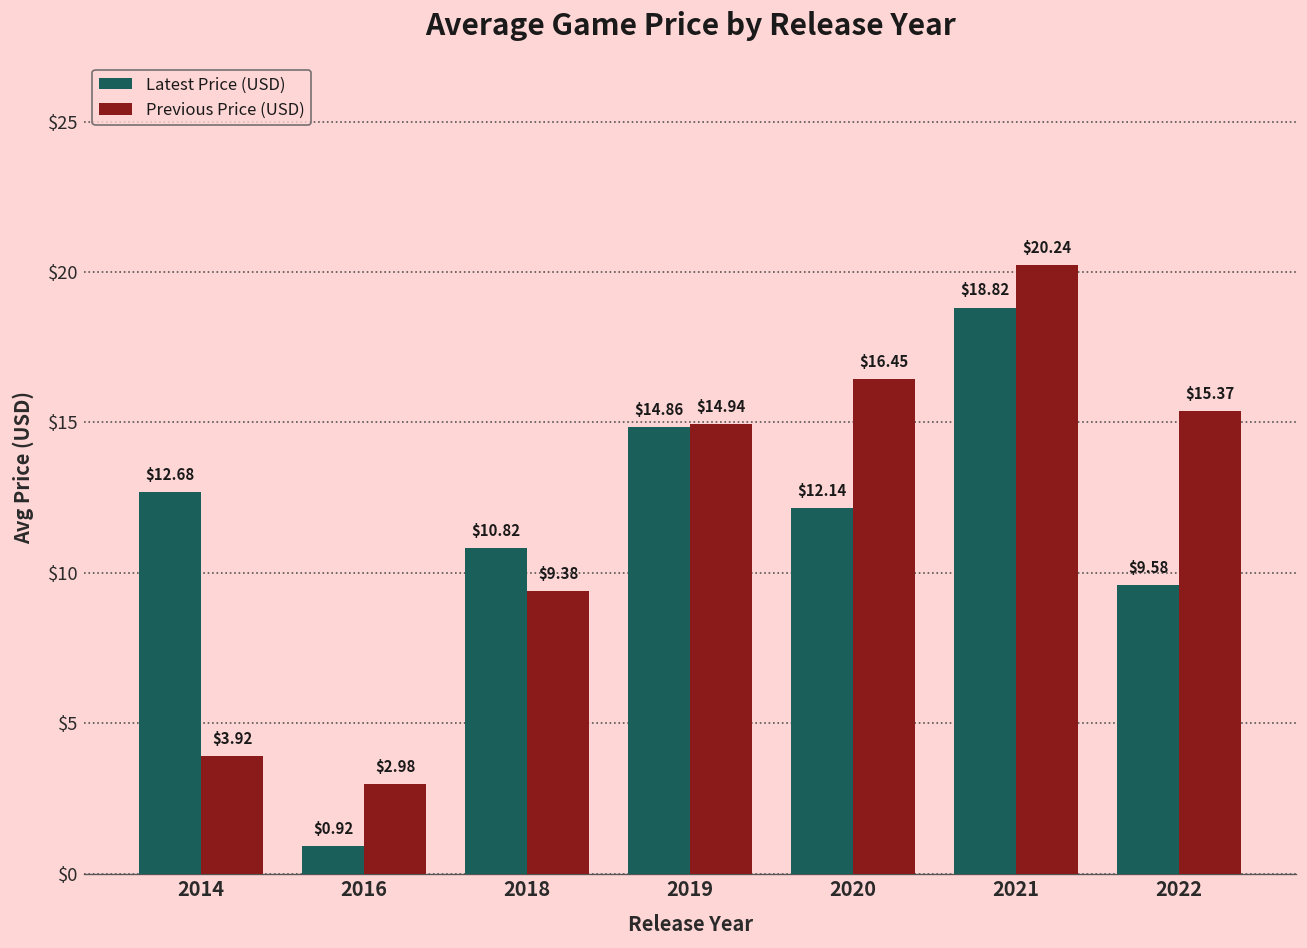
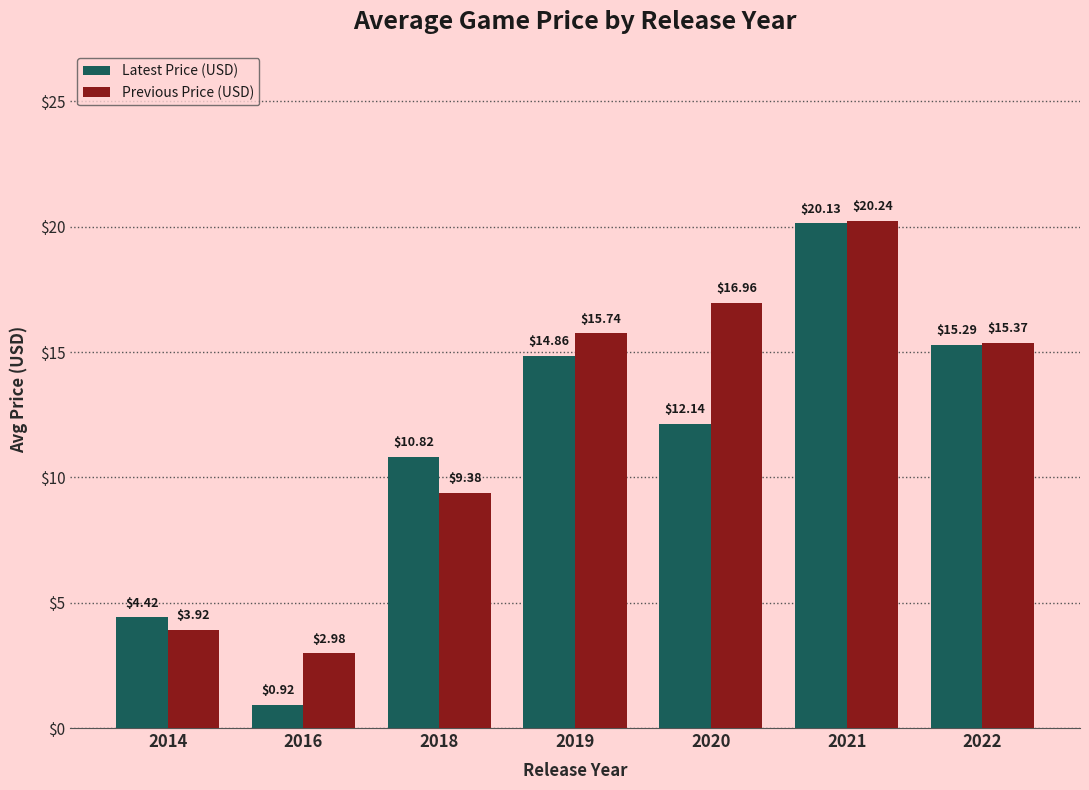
  {
    "Latest Price (USD)": {
-     "2014": "$12.68",
+     "2014": "$4.42",
      "2016": "$0.92",
      "2018": "$10.82",
      "2019": "$14.86",
      "2020": "$12.14",
-     "2021": "$18.82",
-     "2022": "$9.58"
+     "2021": "$20.13",
+     "2022": "$15.29"
    },
    "Previous Price (USD)": {
      "2014": "$3.92",
      "2016": "$2.98",
      "2018": "$9.38",
-     "2019": "$14.94",
-     "2020": "$16.45",
+     "2019": "$15.74",
+     "2020": "$16.96",
      "2021": "$20.24",
      "2022": "$15.37"
    }
  }
